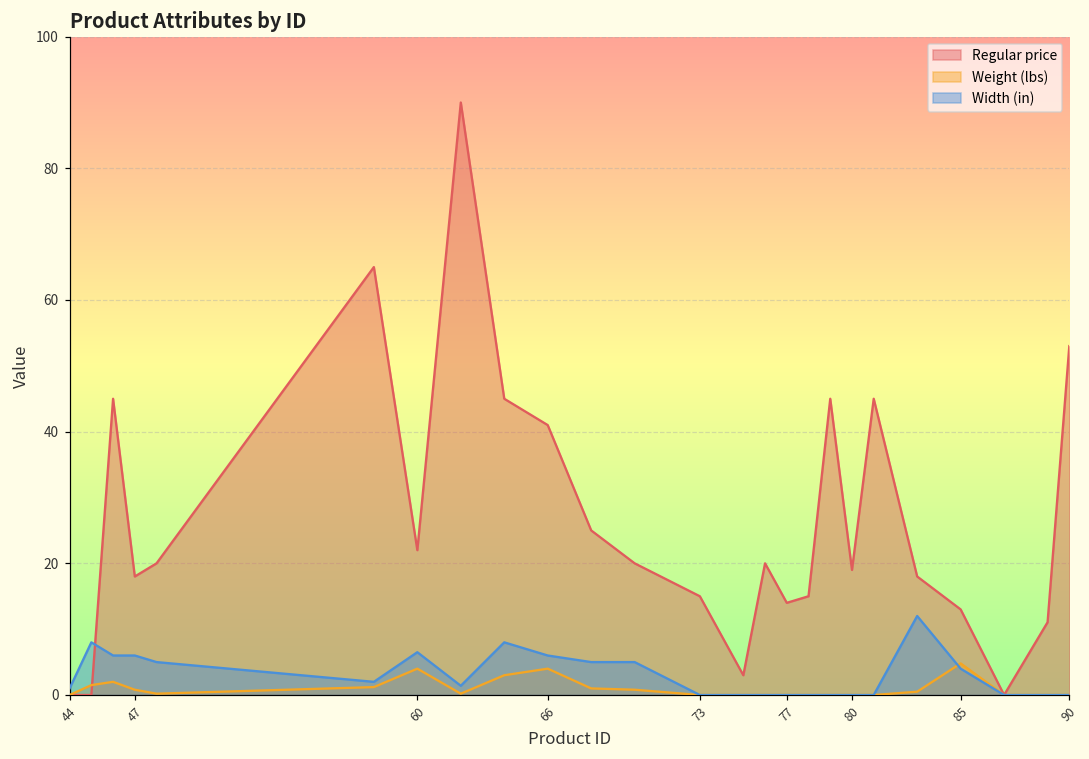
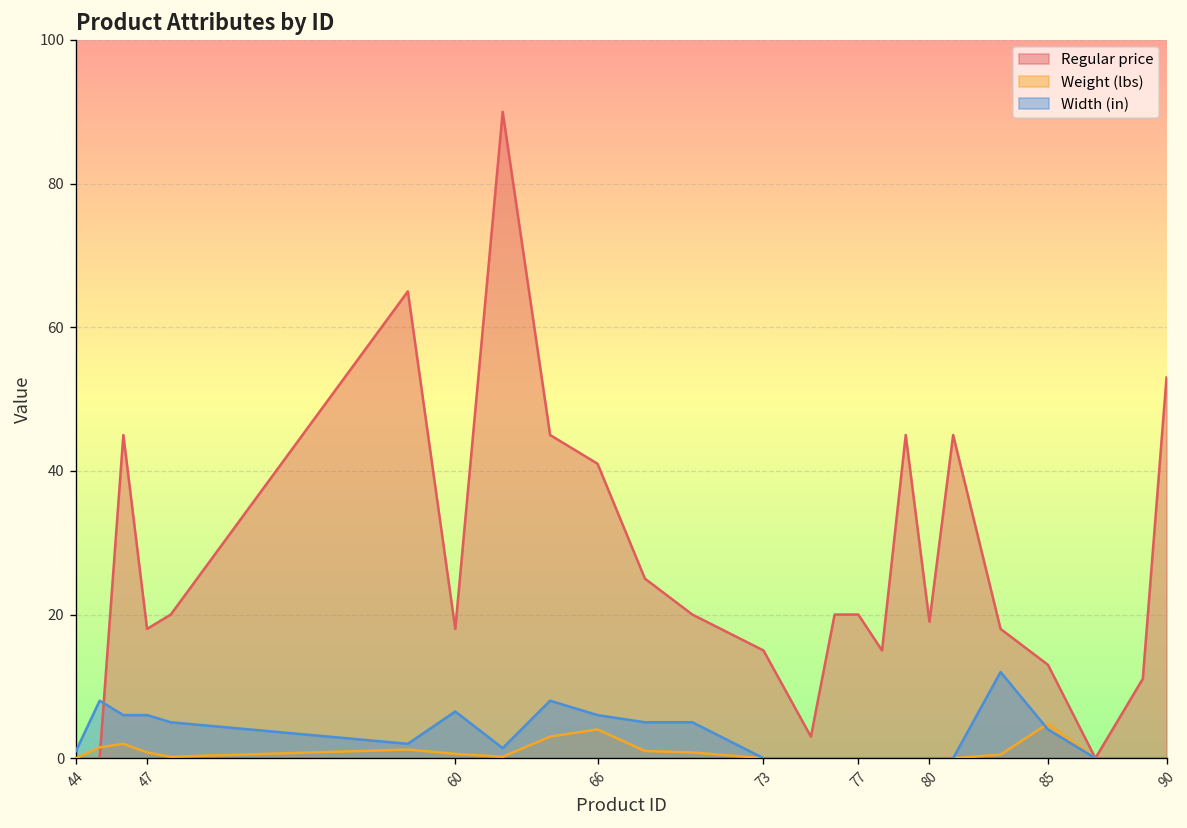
  {
    "Regular price": {
      "47": 18,
-     "60": 22,
+     "60": 18,
      "66": 41,
      "73": 15,
-     "77": 14,
+     "77": 20,
      "80": 19,
      "85": 13,
      "90": 53
    },
    "Weight (lbs)": {
      "47": 1,
-     "60": 4,
+     "60": 1,
      "66": 4,
      "85": 5
    },
    "Width (in)": {
      "44": 1,
      "47": 6,
      "60": 7,
      "66": 6,
      "85": 4
    }
  }
